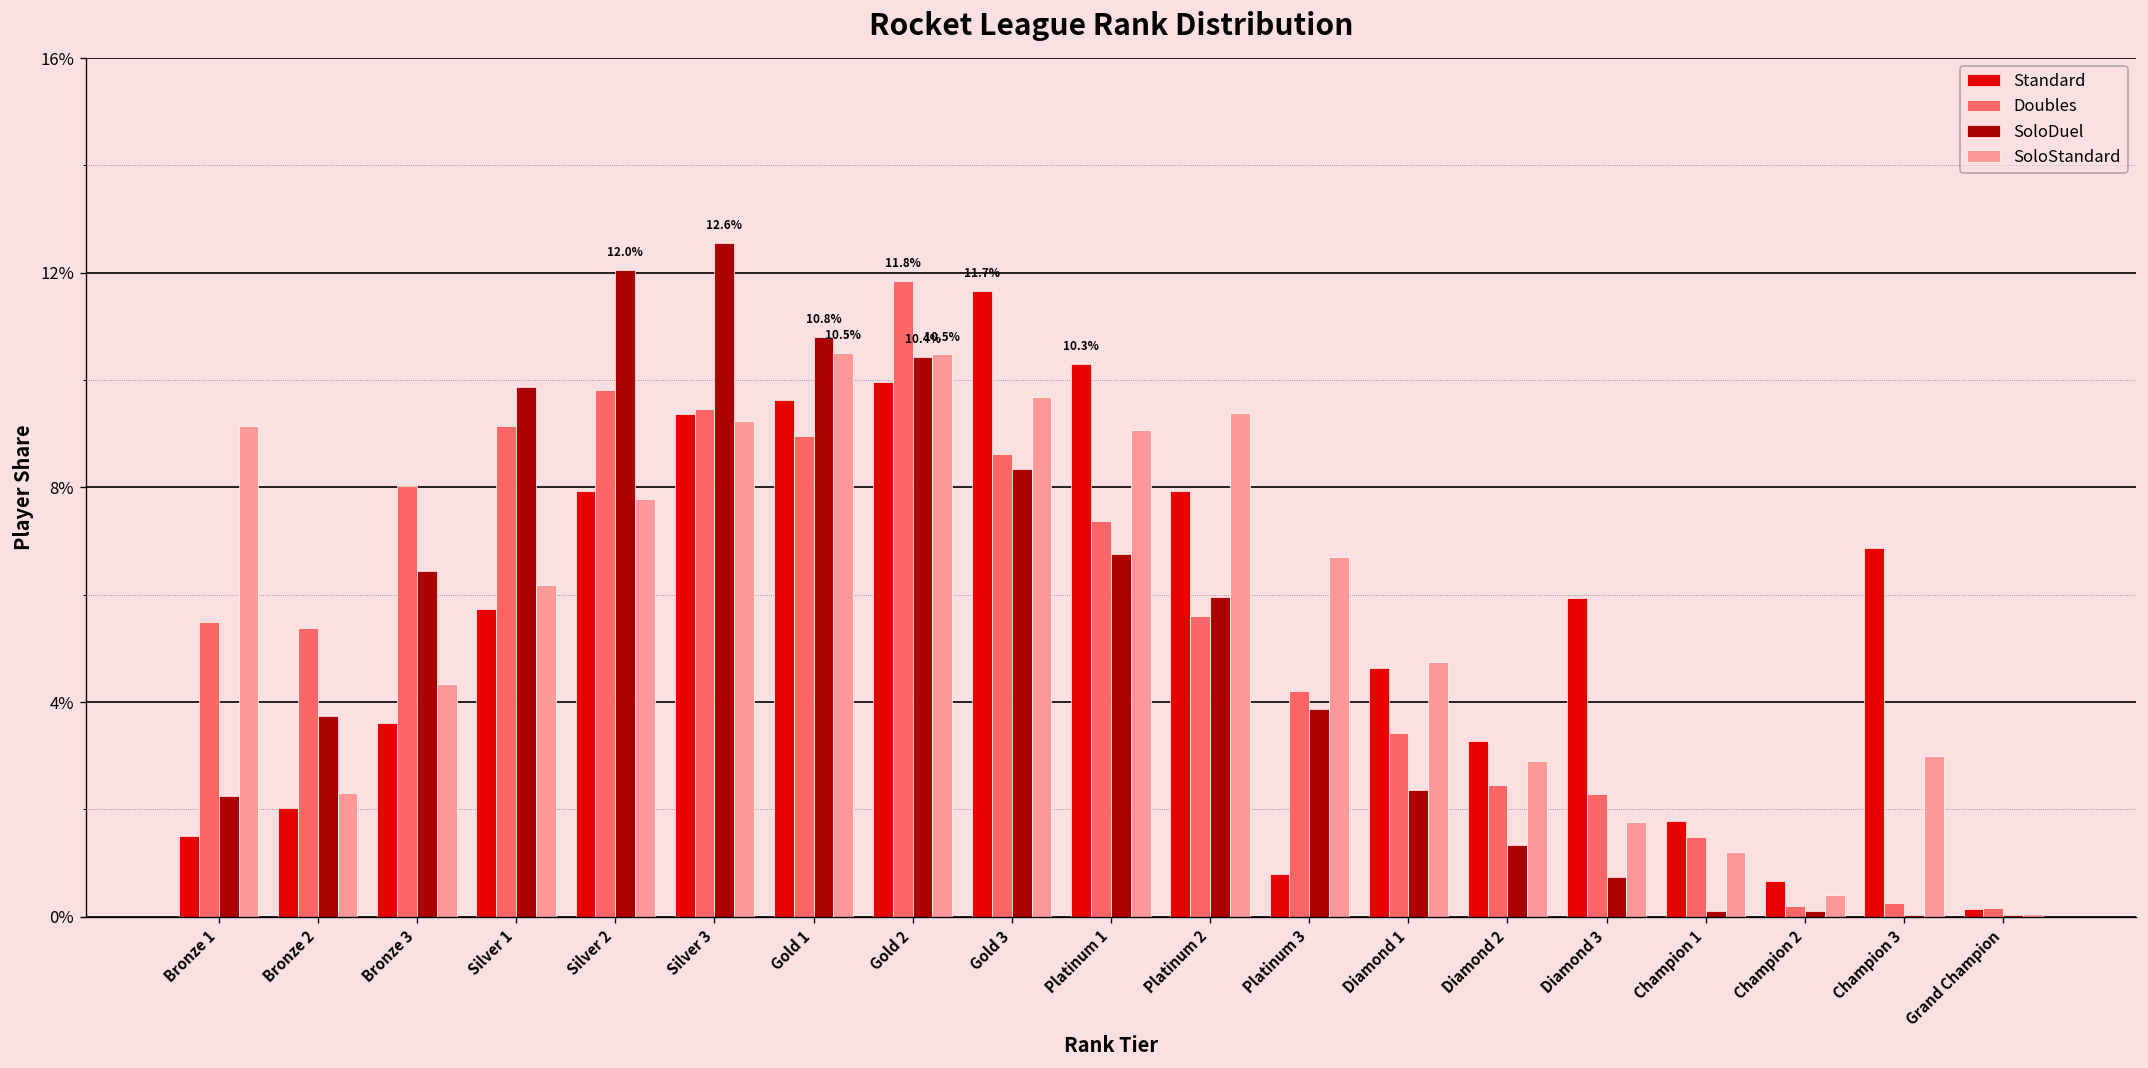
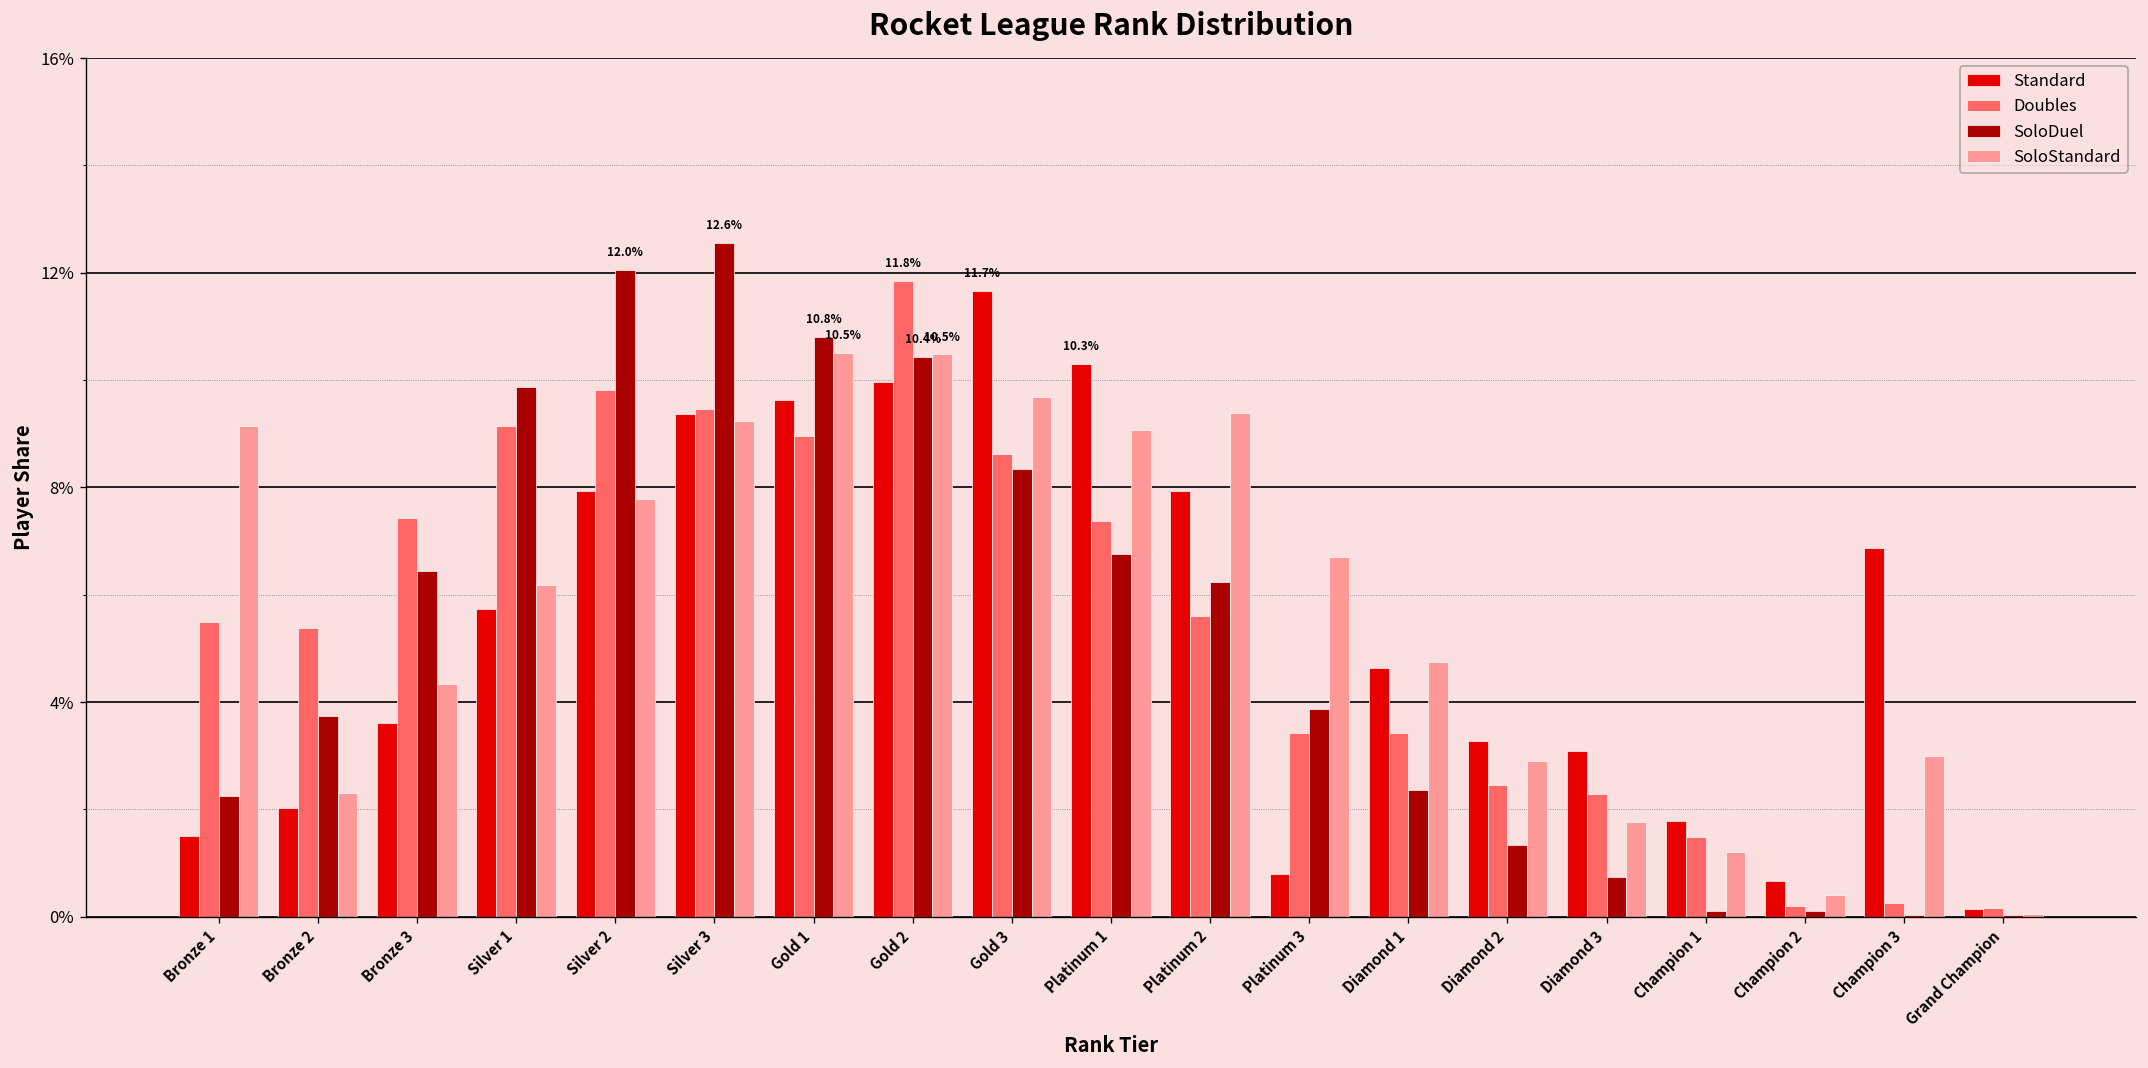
  {
    "Standard": {
      "Bronze 1": "1.5%",
      "Bronze 2": "2.0%",
      "Bronze 3": "3.6%",
      "Silver 1": "5.7%",
      "Silver 2": "7.9%",
      "Silver 3": "9.4%",
      "Gold 1": "9.6%",
      "Gold 2": "10.0%",
      "Platinum 2": "7.9%",
      "Platinum 3": "0.8%",
      "Diamond 1": "4.6%",
      "Diamond 2": "3.3%",
-     "Diamond 3": "5.9%",
+     "Diamond 3": "3.1%",
      "Champion 1": "1.8%",
      "Champion 2": "0.7%",
      "Champion 3": "6.9%",
      "Grand Champion": "0.1%"
    },
    "Doubles": {
      "Bronze 1": "5.5%",
      "Bronze 2": "5.4%",
-     "Bronze 3": "8.0%",
+     "Bronze 3": "7.4%",
      "Silver 1": "9.2%",
      "Silver 2": "9.8%",
      "Silver 3": "9.5%",
      "Gold 1": "9.0%",
      "Gold 3": "8.6%",
      "Platinum 1": "7.4%",
      "Platinum 2": "5.6%",
-     "Platinum 3": "4.2%",
+     "Platinum 3": "3.4%",
      "Diamond 1": "3.4%",
      "Diamond 2": "2.5%",
      "Diamond 3": "2.3%",
      "Champion 1": "1.5%",
      "Champion 2": "0.2%",
      "Champion 3": "0.3%",
      "Grand Champion": "0.2%"
    },
    "SoloDuel": {
      "Bronze 1": "2.3%",
      "Bronze 2": "3.8%",
      "Bronze 3": "6.4%",
      "Silver 1": "9.9%",
      "Gold 3": "8.3%",
      "Platinum 1": "6.8%",
-     "Platinum 2": "5.9%",
+     "Platinum 2": "6.2%",
      "Platinum 3": "3.9%",
      "Diamond 1": "2.4%",
      "Diamond 2": "1.3%",
      "Diamond 3": "0.7%",
      "Champion 1": "0.1%",
      "Champion 2": "0.1%"
    },
    "SoloStandard": {
      "Gold 1": "10.5%"
    }
  }
